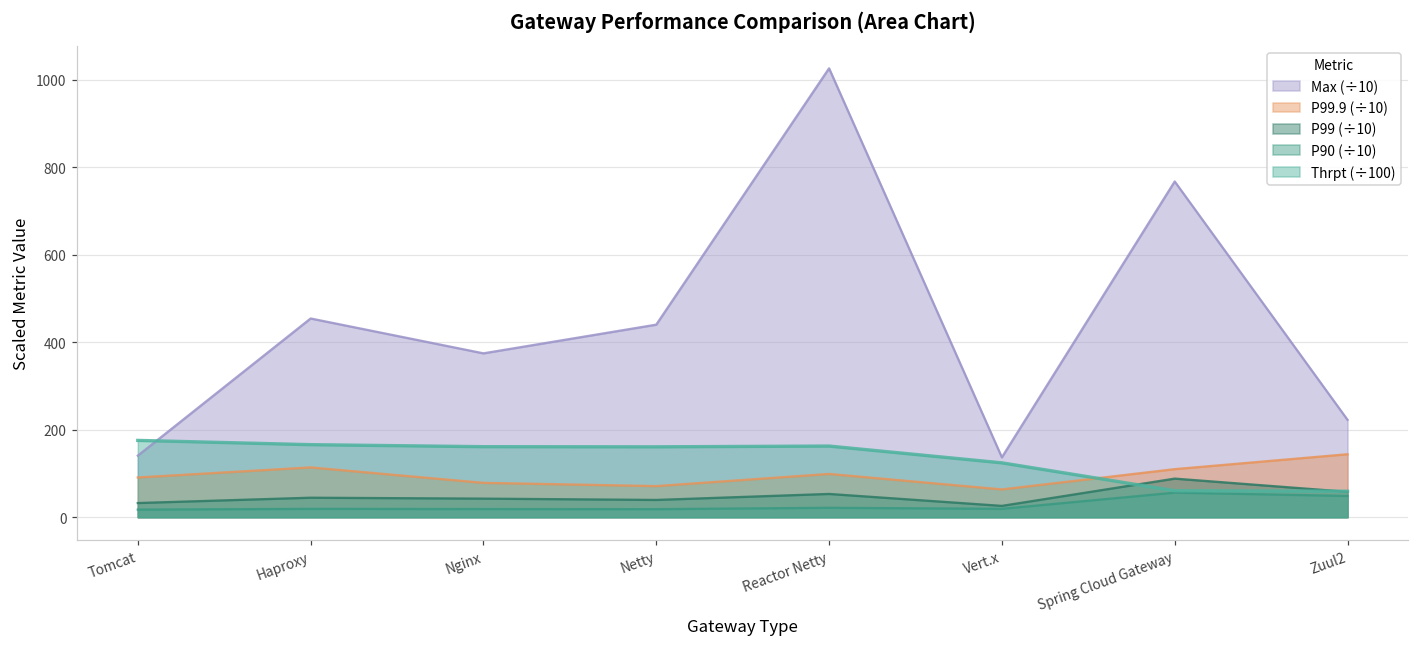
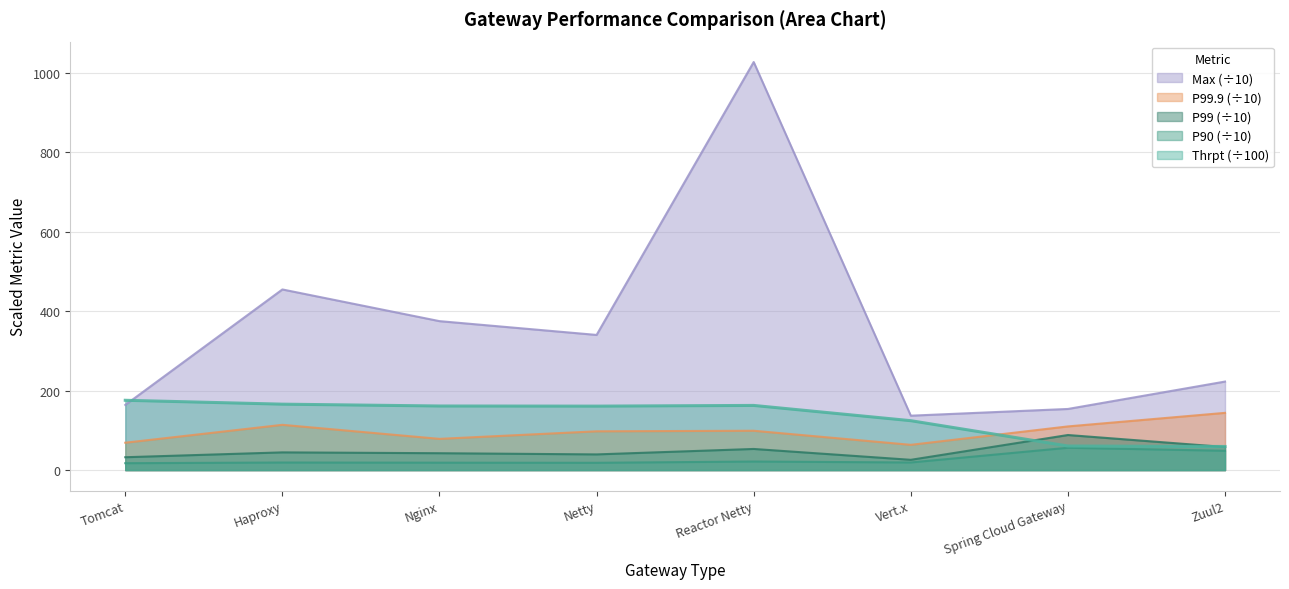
  {
    "Max (÷10)": {
-     "Tomcat": 140,
+     "Tomcat": 160,
      "Haproxy": 450,
      "Nginx": 370,
-     "Netty": 440,
+     "Netty": 340,
      "Reactor Netty": 1030,
      "Vert.x": 140,
-     "Spring Cloud Gateway": 770,
+     "Spring Cloud Gateway": 150,
      "Zuul2": 220
    },
    "P99.9 (÷10)": {
-     "Tomcat": 90,
+     "Tomcat": 70,
      "Haproxy": 110,
      "Nginx": 80,
-     "Netty": 70,
+     "Netty": 100,
      "Reactor Netty": 100,
      "Vert.x": 60,
      "Spring Cloud Gateway": 110,
      "Zuul2": 140
    }
  }
